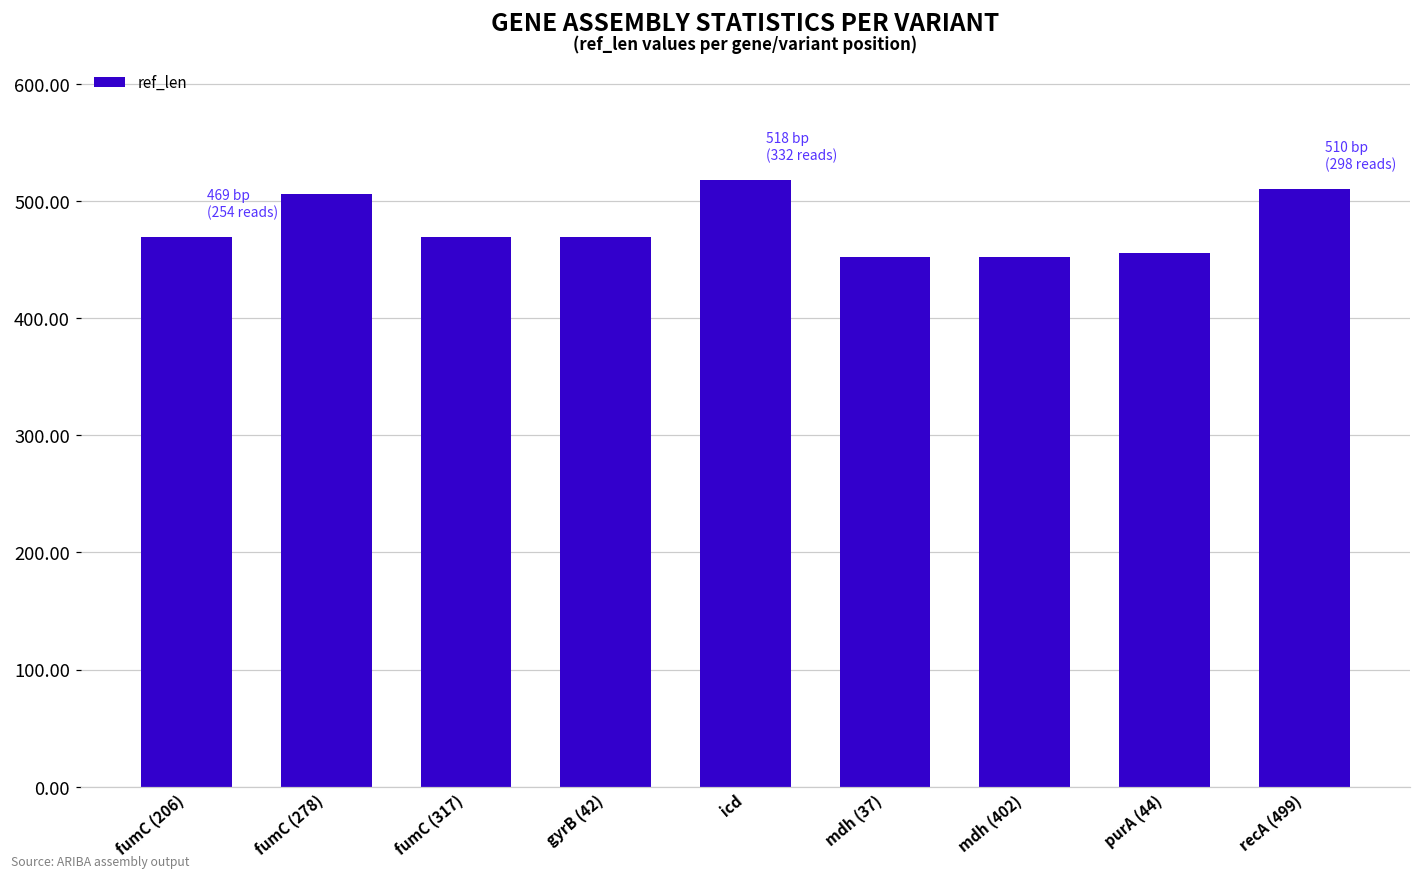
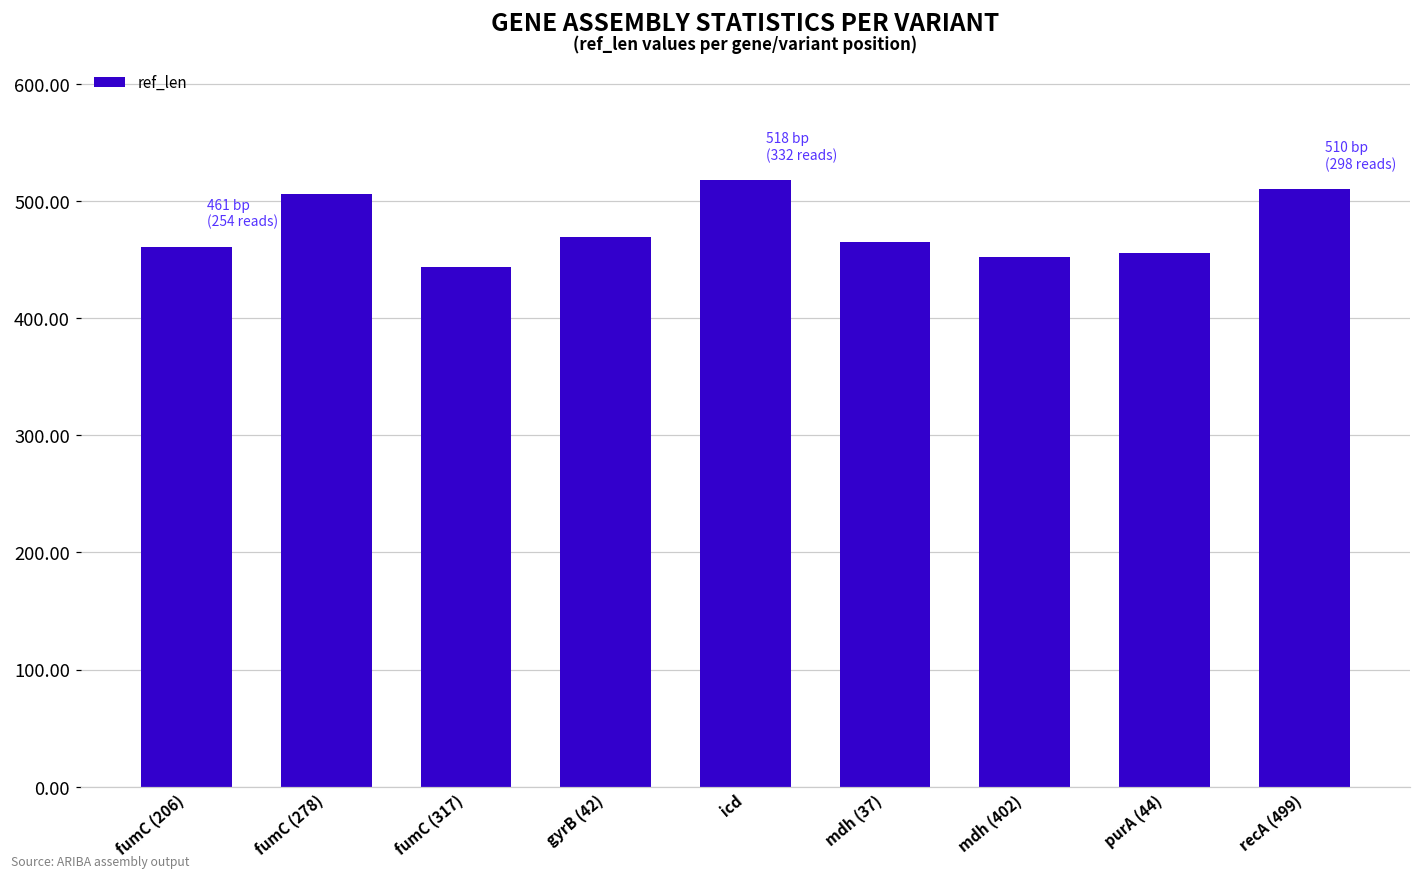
  {
-   "fumC (206)": 469,
-   "fumC (317)": 469,
+   "fumC (206)": 461,
+   "fumC (317)": 444,
    "icd": 518,
-   "mdh (37)": 452
+   "mdh (37)": 465
  }
